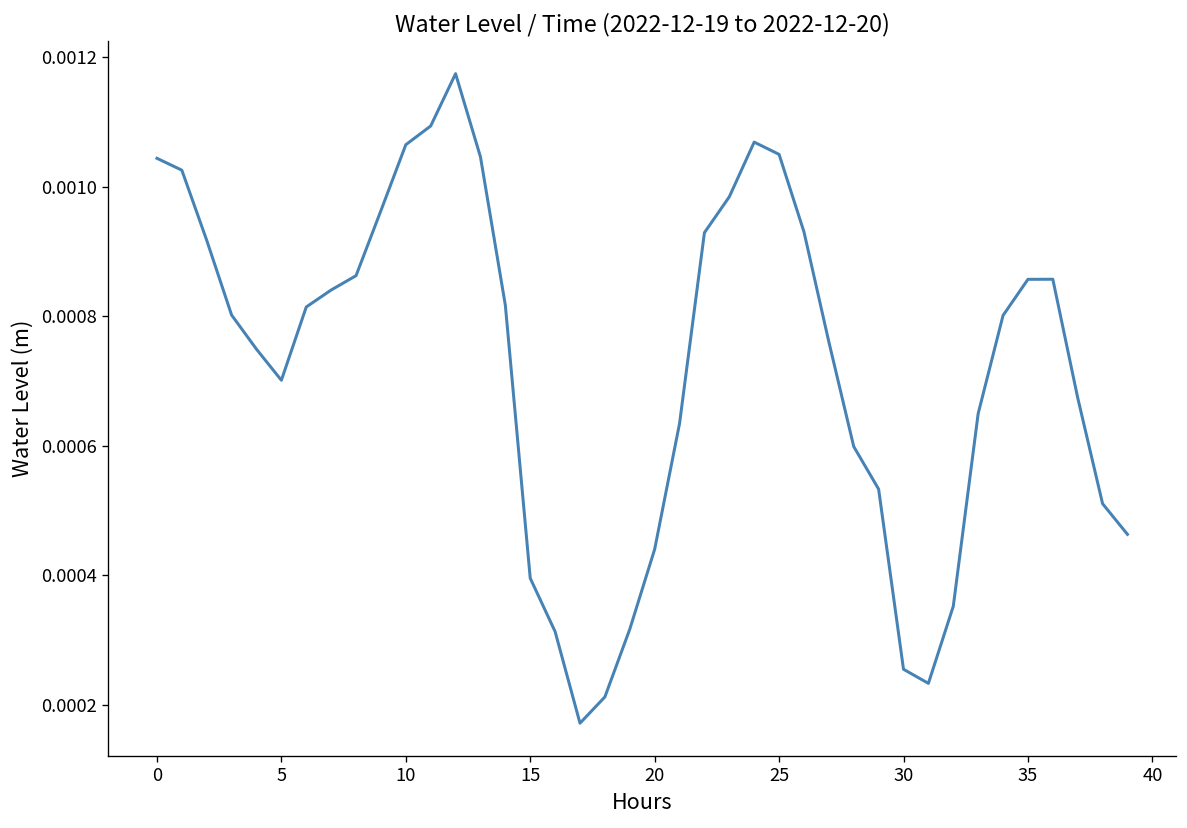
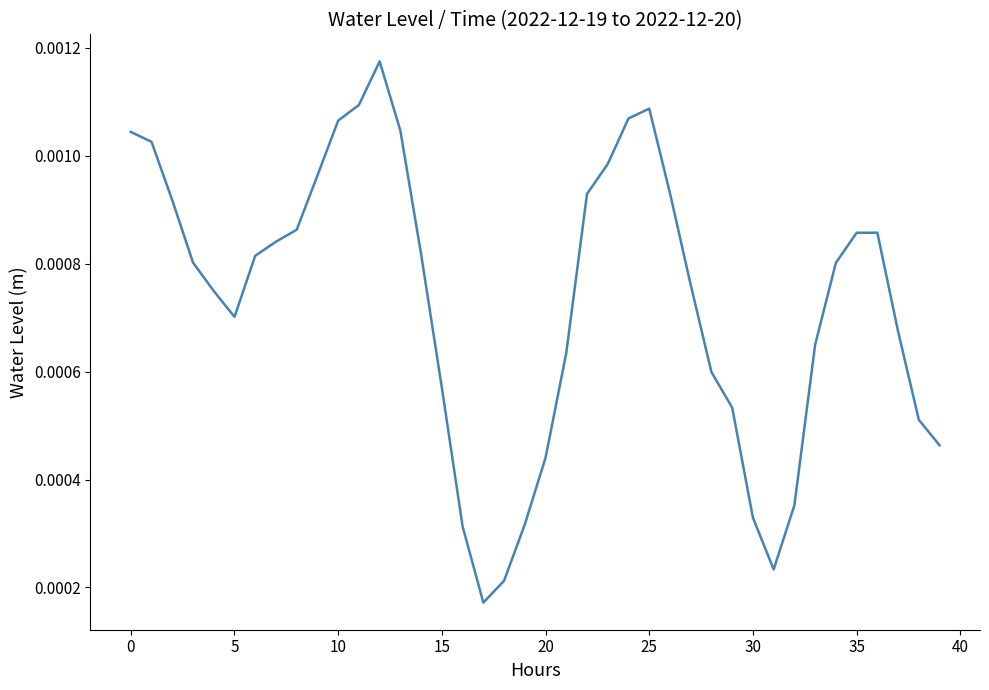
  {
    "0": 0.00104,
    "5": 0.00070,
    "10": 0.00107,
-   "15": 0.00040,
+   "15": 0.00057,
    "20": 0.00044,
-   "25": 0.00105,
-   "30": 0.00026,
+   "25": 0.00109,
+   "30": 0.00033,
    "35": 0.00086
  }
